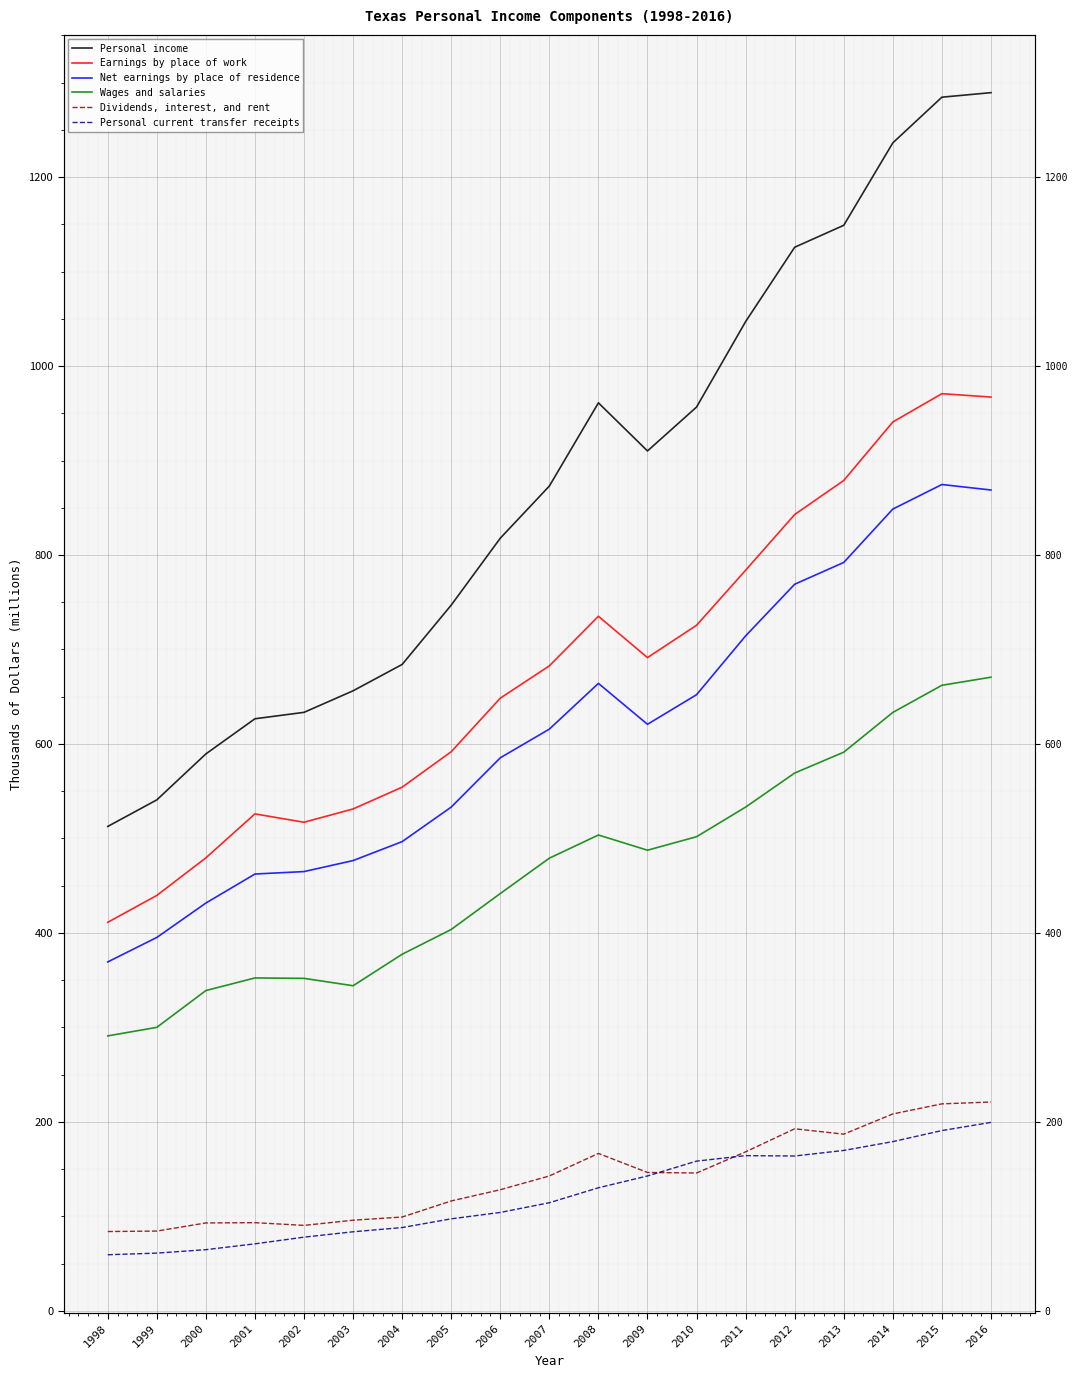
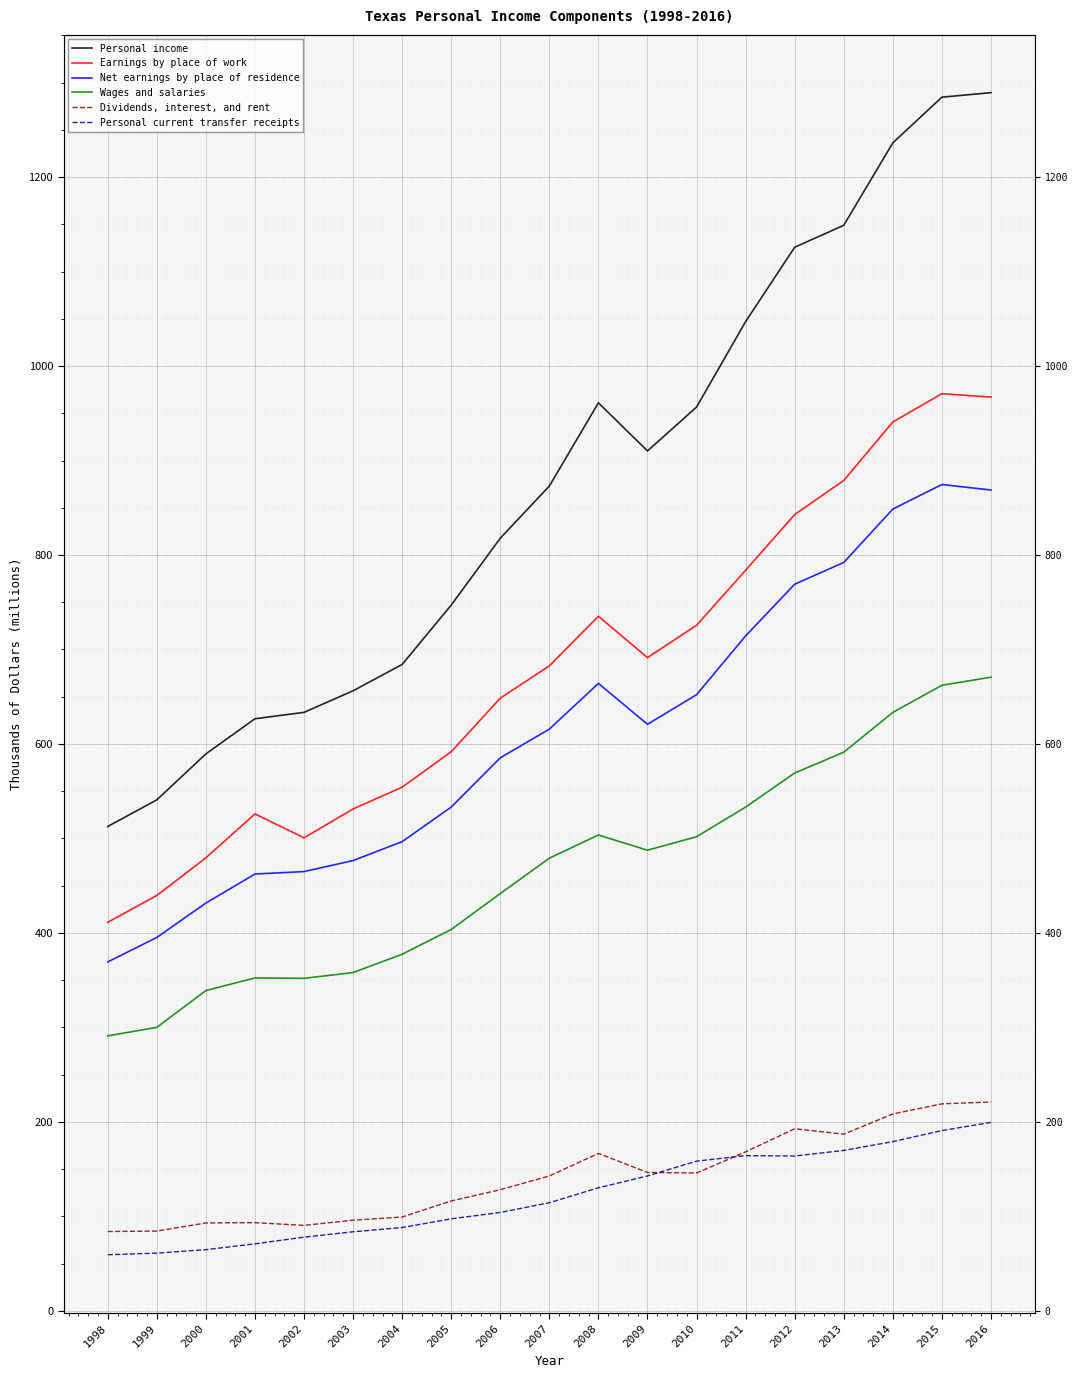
  {
    "Personal income": {
      "1998": 510,
      "1999": 540,
      "2000": 590,
      "2001": 630,
      "2002": 630,
      "2003": 660,
      "2004": 680,
      "2005": 750,
      "2006": 820,
      "2007": 870,
      "2008": 960,
      "2009": 910,
      "2010": 960,
      "2011": 1050,
      "2012": 1130,
      "2013": 1150,
      "2014": 1240,
      "2015": 1280,
      "2016": 1290
    },
    "Earnings by place of work": {
      "1998": 410,
      "1999": 440,
      "2000": 480,
      "2001": 530,
-     "2002": 520,
+     "2002": 500,
      "2003": 530,
      "2004": 550,
      "2005": 590,
      "2006": 650,
      "2007": 680,
      "2008": 740,
      "2009": 690,
      "2010": 730,
      "2011": 780,
      "2012": 840,
      "2013": 880,
      "2014": 940,
      "2015": 970,
      "2016": 970
    },
    "Net earnings by place of residence": {
      "1998": 370,
      "1999": 400,
      "2000": 430,
      "2001": 460,
      "2002": 460,
      "2003": 480,
      "2004": 500,
      "2005": 530,
      "2006": 590,
      "2007": 620,
      "2008": 660,
      "2009": 620,
      "2010": 650,
      "2011": 710,
      "2012": 770,
      "2013": 790,
      "2014": 850,
      "2015": 870,
      "2016": 870
    },
    "Wages and salaries": {
      "1998": 290,
      "1999": 300,
      "2000": 340,
      "2001": 350,
      "2002": 350,
-     "2003": 340,
+     "2003": 360,
      "2004": 380,
      "2005": 400,
      "2006": 440,
      "2007": 480,
      "2008": 500,
      "2009": 490,
      "2010": 500,
      "2011": 530,
      "2012": 570,
      "2013": 590,
      "2014": 630,
      "2015": 660,
      "2016": 670
    },
    "Dividends, interest, and rent": {
      "1998": 80,
      "1999": 80,
      "2000": 90,
      "2001": 90,
      "2002": 90,
      "2003": 100,
      "2004": 100,
      "2005": 120,
      "2006": 130,
      "2007": 140,
      "2008": 170,
      "2009": 150,
      "2010": 150,
      "2011": 170,
      "2012": 190,
      "2013": 190,
      "2014": 210,
      "2015": 220,
      "2016": 220
    },
    "Personal current transfer receipts": {
      "1998": 60,
      "1999": 60,
      "2000": 60,
      "2001": 70,
      "2002": 80,
      "2003": 80,
      "2004": 90,
      "2005": 100,
      "2006": 100,
      "2007": 110,
      "2008": 130,
      "2009": 140,
      "2010": 160,
      "2011": 160,
      "2012": 160,
      "2013": 170,
      "2014": 180,
      "2015": 190,
      "2016": 200
    }
  }
